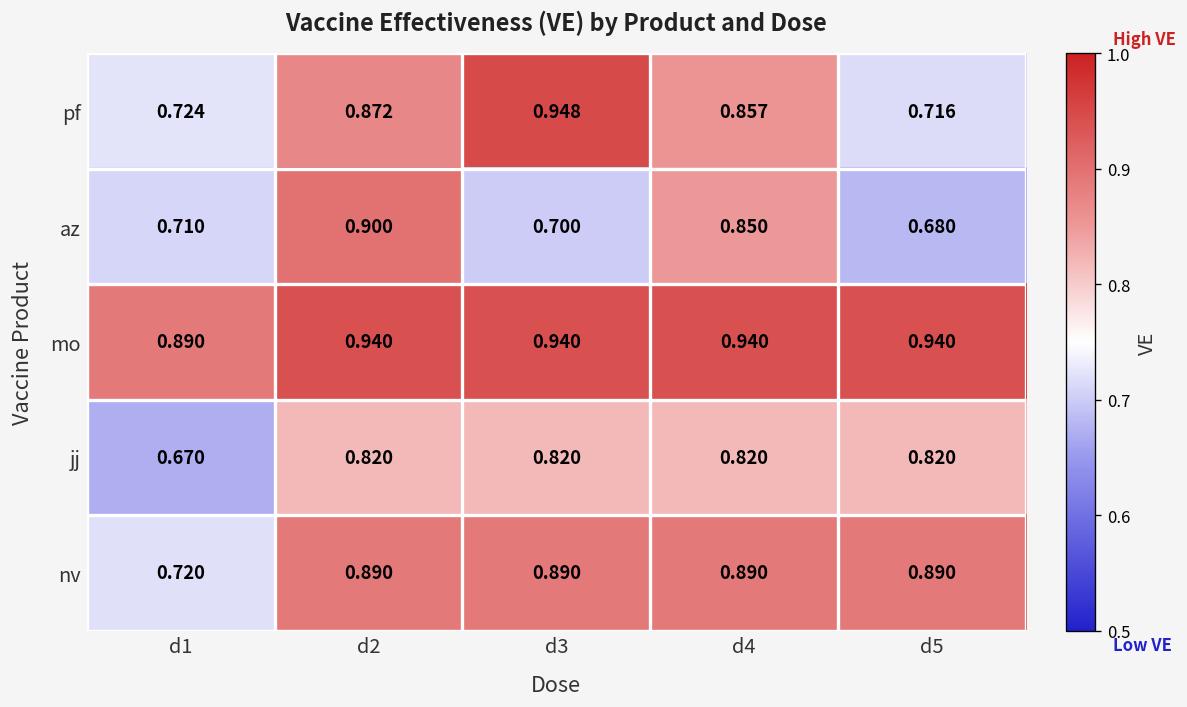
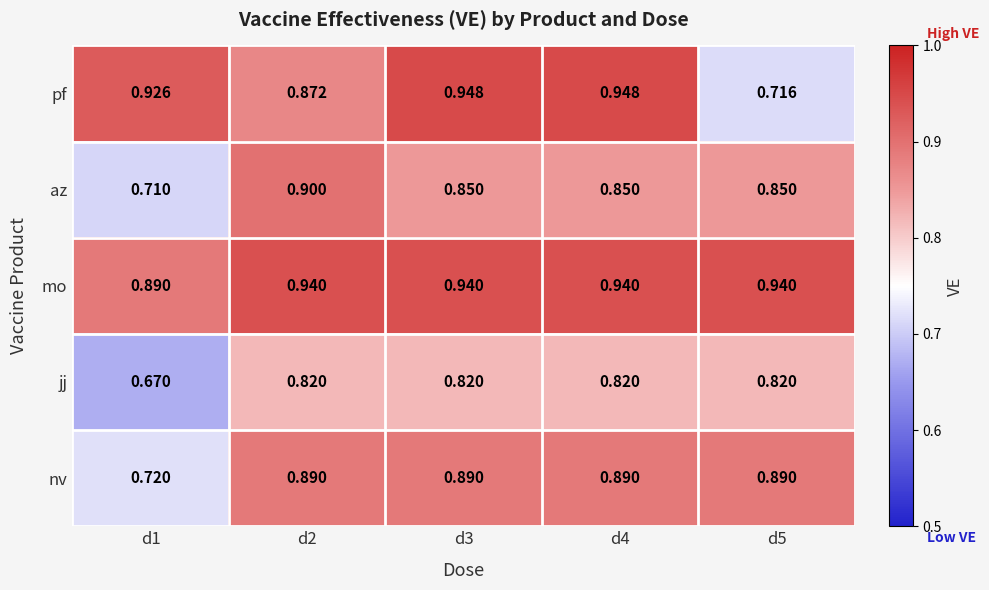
  {
    "pf": {
-     "d1": 0.724,
+     "d1": 0.926,
      "d2": 0.872,
      "d3": 0.948,
-     "d4": 0.857,
+     "d4": 0.948,
      "d5": 0.716
    },
    "az": {
      "d1": 0.710,
      "d2": 0.900,
-     "d3": 0.700,
+     "d3": 0.850,
      "d4": 0.850,
-     "d5": 0.680
+     "d5": 0.850
    },
    "mo": {
      "d1": 0.890,
      "d2": 0.940,
      "d3": 0.940,
      "d4": 0.940,
      "d5": 0.940
    },
    "jj": {
      "d1": 0.670,
      "d2": 0.820,
      "d3": 0.820,
      "d4": 0.820,
      "d5": 0.820
    },
    "nv": {
      "d1": 0.720,
      "d2": 0.890,
      "d3": 0.890,
      "d4": 0.890,
      "d5": 0.890
    }
  }
